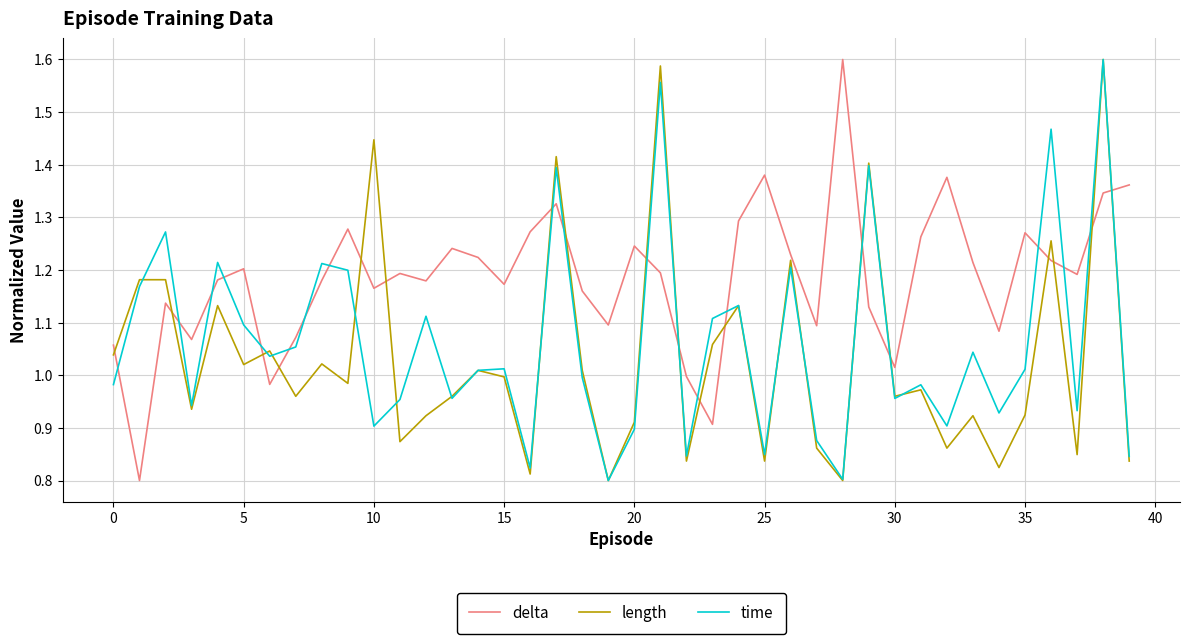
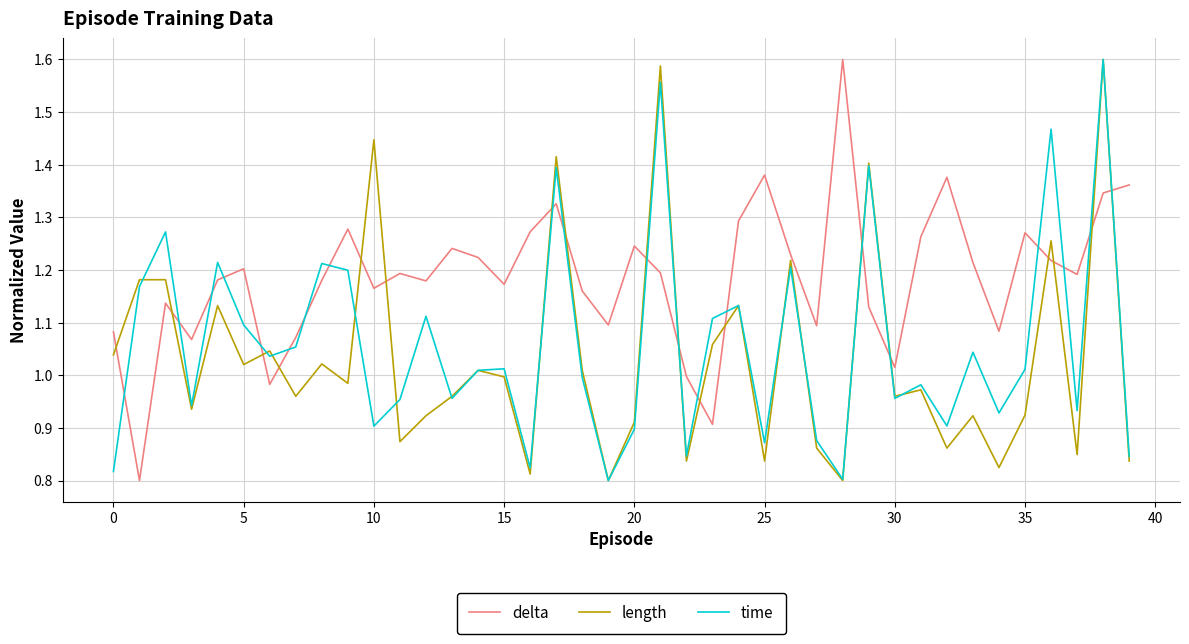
  {
    "delta": {
-     "0": 1.06,
+     "0": 1.08,
      "5": 1.20,
      "10": 1.17,
      "15": 1.17,
      "20": 1.25,
      "25": 1.38,
      "30": 1.01,
      "35": 1.27
    },
    "length": {
      "0": 1.04,
      "5": 1.02,
      "10": 1.45,
      "15": 1.00,
      "20": 0.91,
      "25": 0.84,
      "35": 0.92
    },
    "time": {
-     "0": 0.98,
+     "0": 0.82,
      "5": 1.10,
      "10": 0.90,
      "15": 1.01,
      "20": 0.90,
-     "25": 0.85,
+     "25": 0.87,
      "35": 1.01
    }
  }
